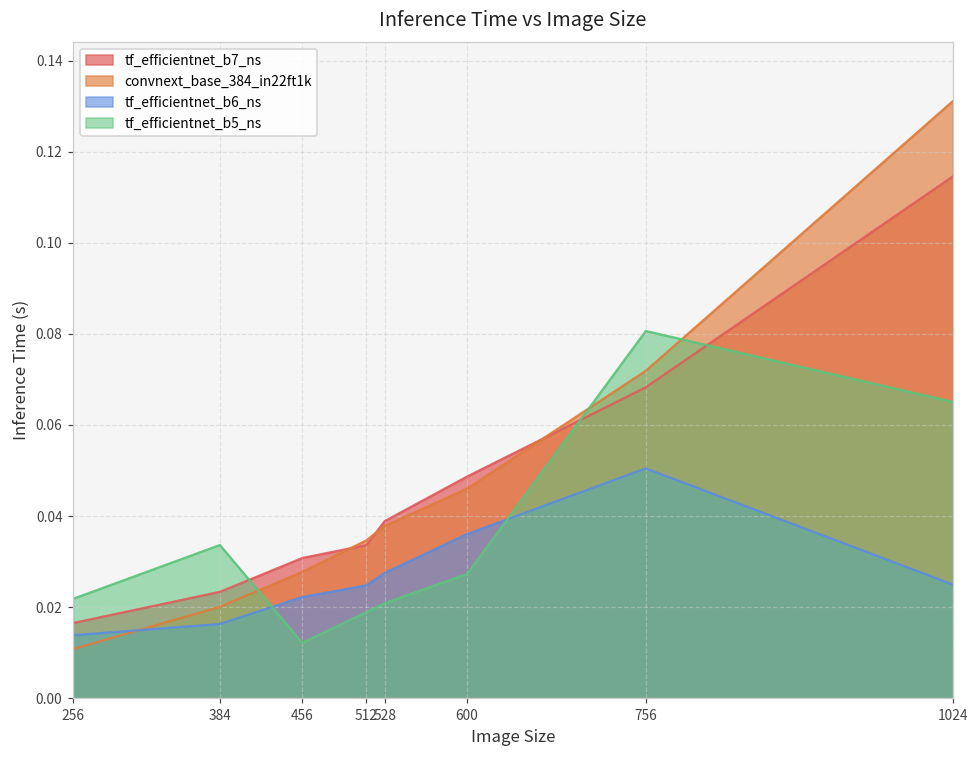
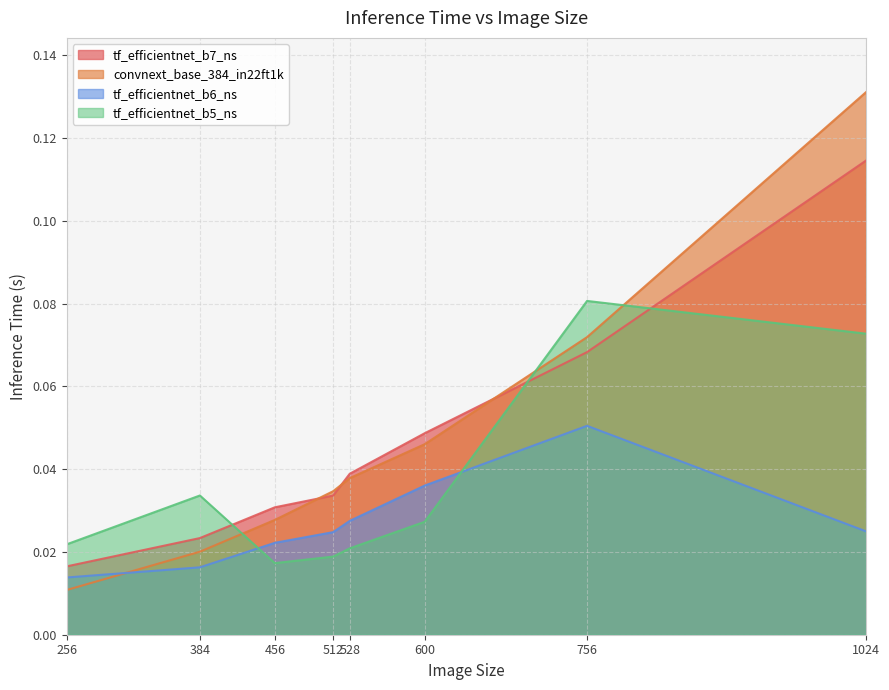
  {
    "tf_efficientnet_b6_ns": {
      "256": 0.014,
      "384": 0.016,
      "456": 0.022,
      "600": 0.036,
      "756": 0.050,
      "1024": 0.025
    },
    "tf_efficientnet_b5_ns": {
      "256": 0.022,
      "384": 0.034,
-     "456": 0.012,
+     "456": 0.017,
      "600": 0.027,
      "756": 0.081,
-     "1024": 0.065
+     "1024": 0.073
    }
  }
